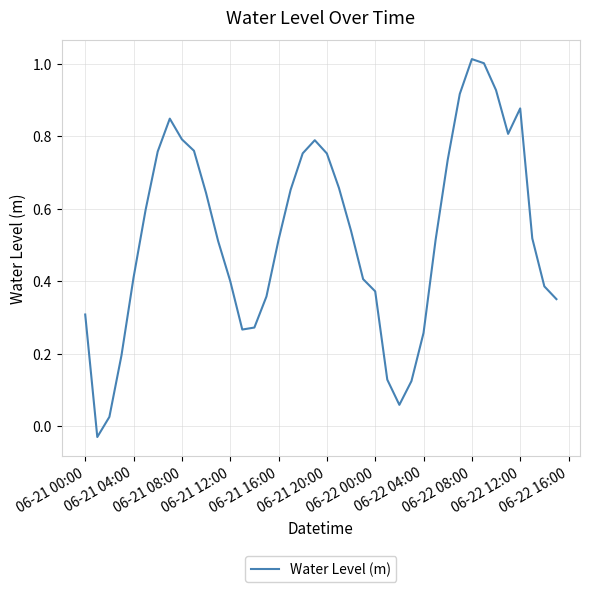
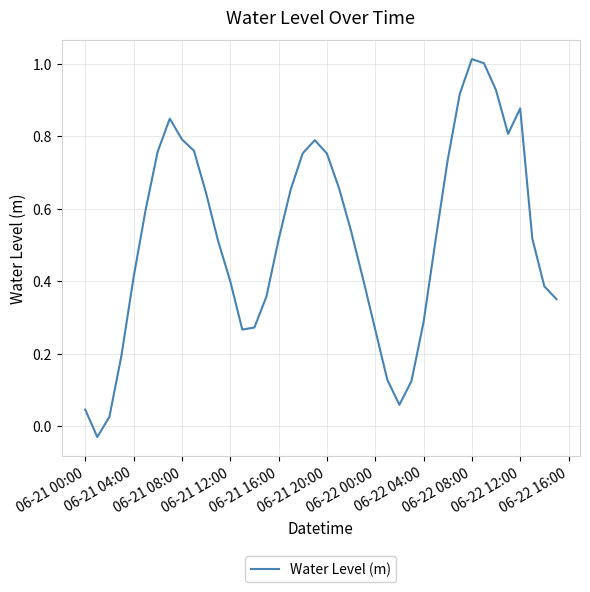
  {
-   "06-21 00:00": 0.31,
+   "06-21 00:00": 0.05,
    "06-21 04:00": 0.41,
    "06-21 08:00": 0.79,
    "06-21 12:00": 0.40,
    "06-21 16:00": 0.51,
    "06-21 20:00": 0.75,
-   "06-22 00:00": 0.37,
-   "06-22 04:00": 0.26,
+   "06-22 00:00": 0.27,
+   "06-22 04:00": 0.29,
    "06-22 08:00": 1.01,
    "06-22 12:00": 0.88
  }
